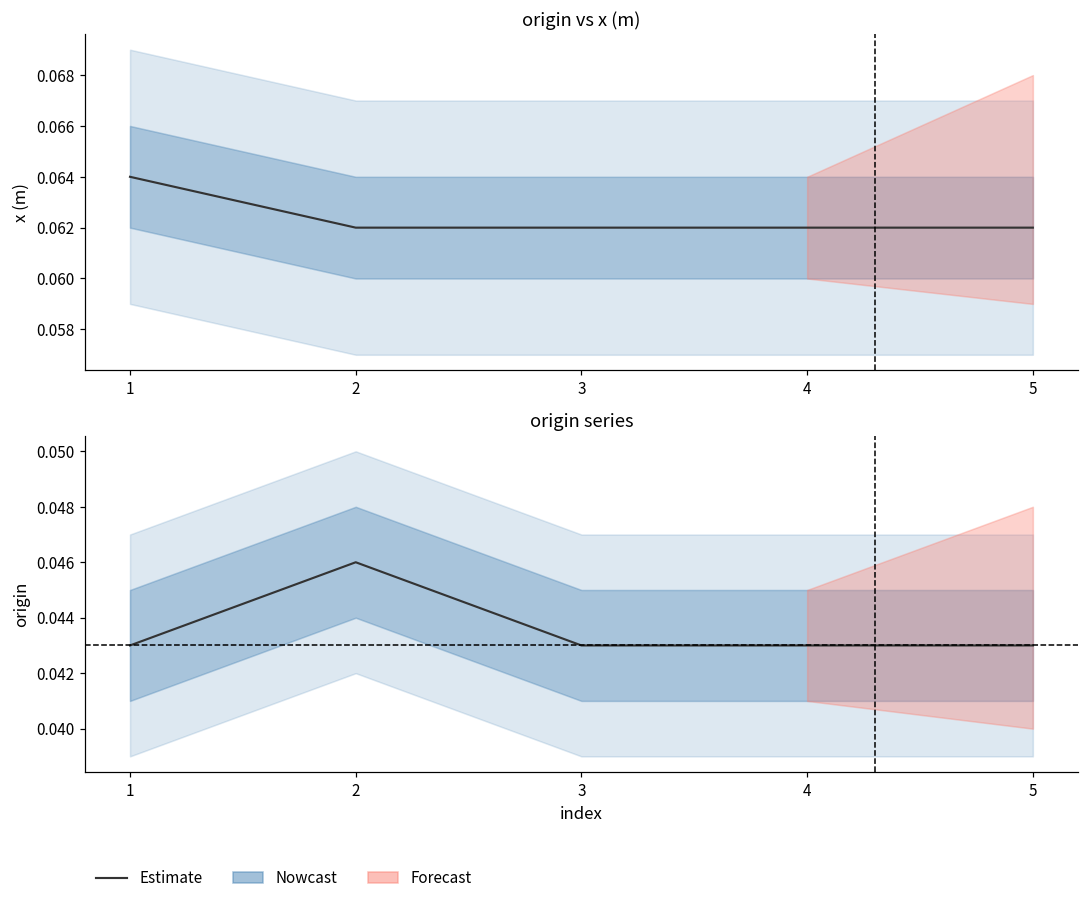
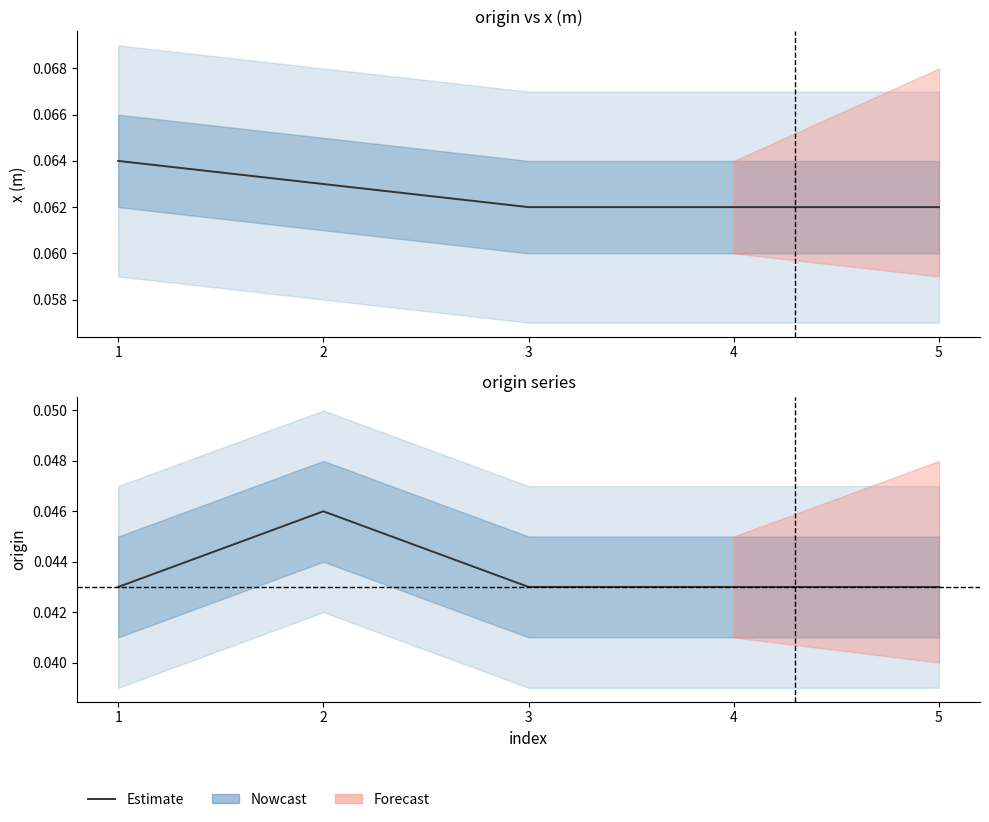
  {
    "origin vs x (m)": {
      "Estimate": {
        "1": 0.064,
-       "2": 0.062,
+       "2": 0.063,
        "3": 0.062,
        "4": 0.062,
        "5": 0.062
      }
    },
    "origin series": {
      "Estimate": {
        "1": 0.0430,
        "2": 0.0460,
        "3": 0.0430,
        "4": 0.0430,
        "5": 0.0430
      }
    }
  }
